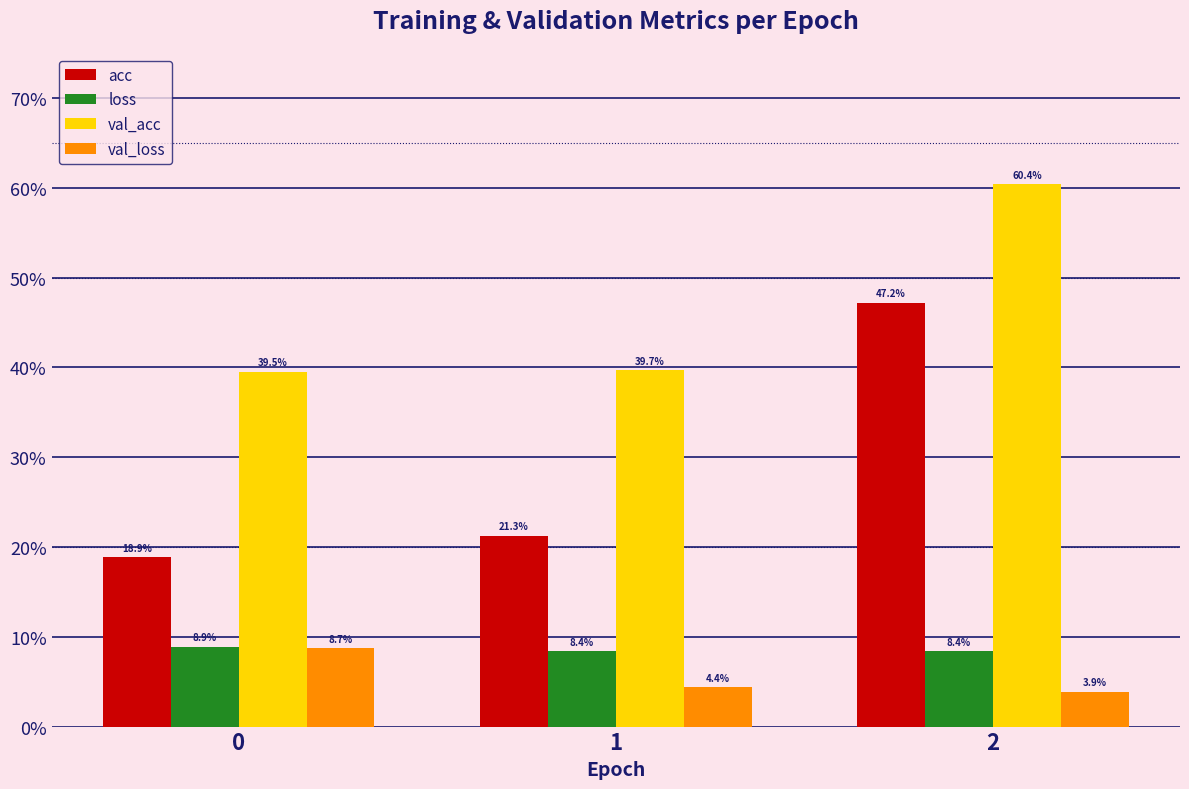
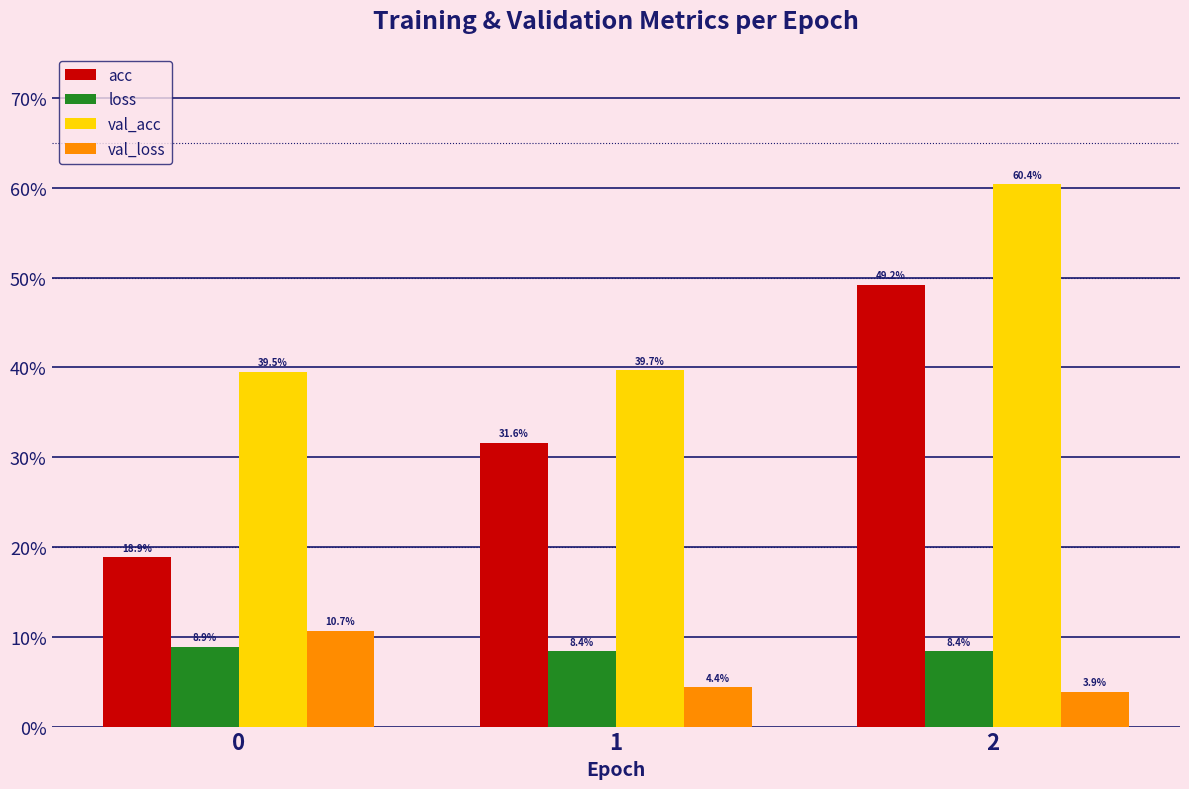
  {
    "acc": {
      "0": "18.9%",
-     "1": "21.3%",
-     "2": "47.2%"
+     "1": "31.6%",
+     "2": "49.2%"
    },
    "loss": {
      "0": "8.9%",
      "1": "8.4%",
      "2": "8.4%"
    },
    "val_acc": {
      "0": "39.5%",
      "1": "39.7%",
      "2": "60.4%"
    },
    "val_loss": {
-     "0": "8.7%",
+     "0": "10.7%",
      "1": "4.4%",
      "2": "3.9%"
    }
  }
